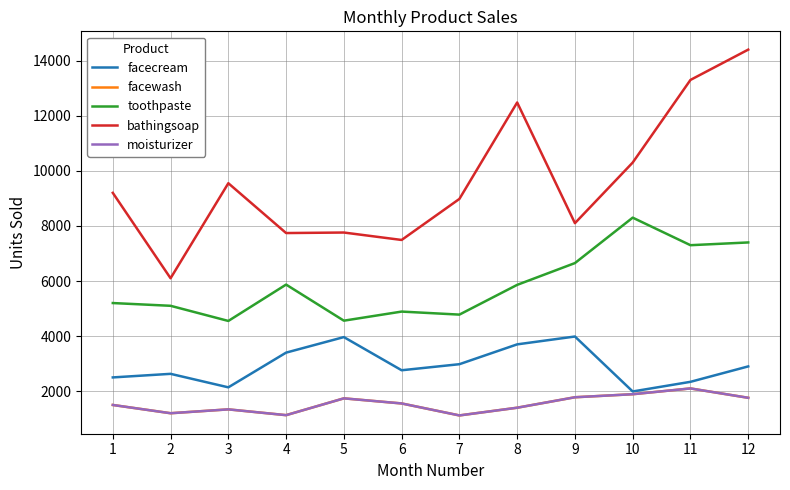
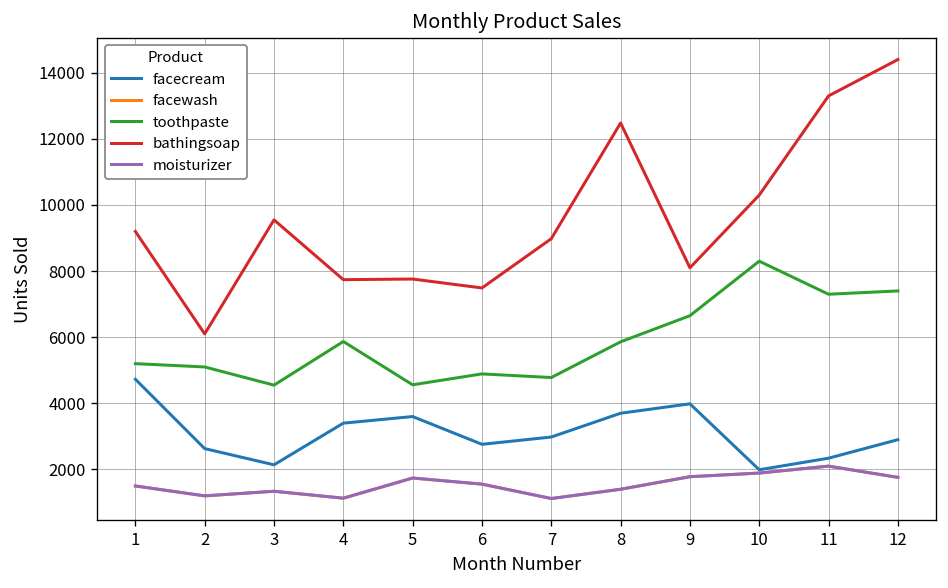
  {
    "facecream": {
-     "1": 2500,
+     "1": 4700,
      "2": 2600,
      "3": 2100,
      "4": 3400,
-     "5": 4000,
+     "5": 3600,
      "6": 2800,
      "7": 3000,
      "8": 3700,
      "9": 4000,
      "10": 2000,
      "11": 2300,
      "12": 2900
    },
    "moisturizer": {
      "1": 1500,
      "2": 1200,
      "3": 1300,
      "4": 1100,
      "5": 1700,
      "6": 1600,
      "7": 1100,
      "8": 1400,
      "9": 1800,
      "10": 1900,
      "11": 2100,
      "12": 1800
    },
    "toothpaste": {
      "1": 5200,
      "2": 5100,
      "3": 4600,
      "4": 5900,
      "5": 4600,
      "6": 4900,
      "7": 4800,
      "8": 5900,
      "9": 6700,
      "10": 8300,
      "11": 7300,
      "12": 7400
    },
    "bathingsoap": {
      "1": 9200,
      "2": 6100,
      "3": 9600,
      "4": 7700,
      "5": 7800,
      "6": 7500,
      "7": 9000,
      "8": 12500,
      "9": 8100,
      "10": 10300,
      "11": 13300,
      "12": 14400
    }
  }
